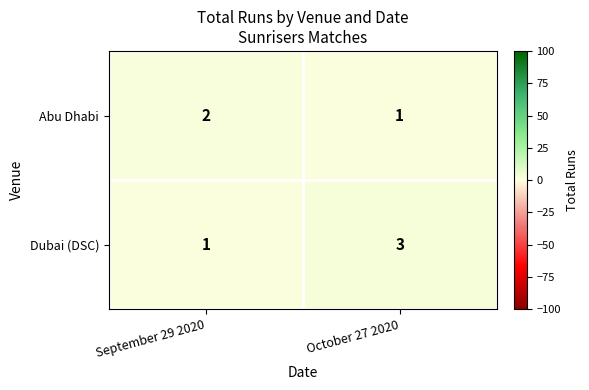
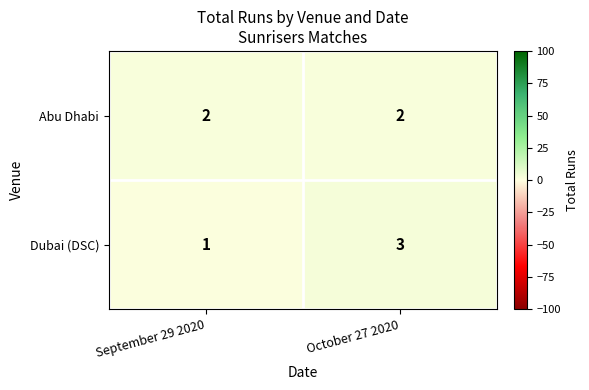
  {
    "Abu Dhabi": {
      "September 29 2020": 2,
-     "October 27 2020": 1
+     "October 27 2020": 2
    },
    "Dubai (DSC)": {
      "September 29 2020": 1,
      "October 27 2020": 3
    }
  }
